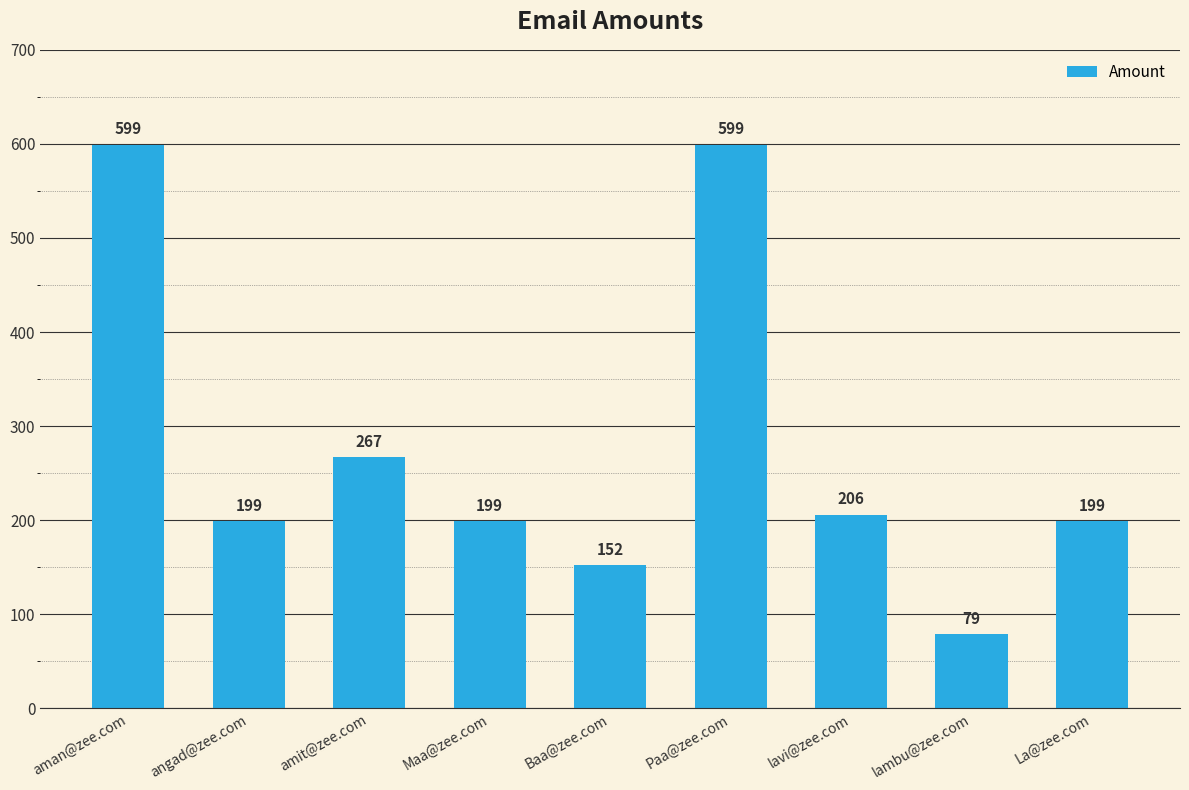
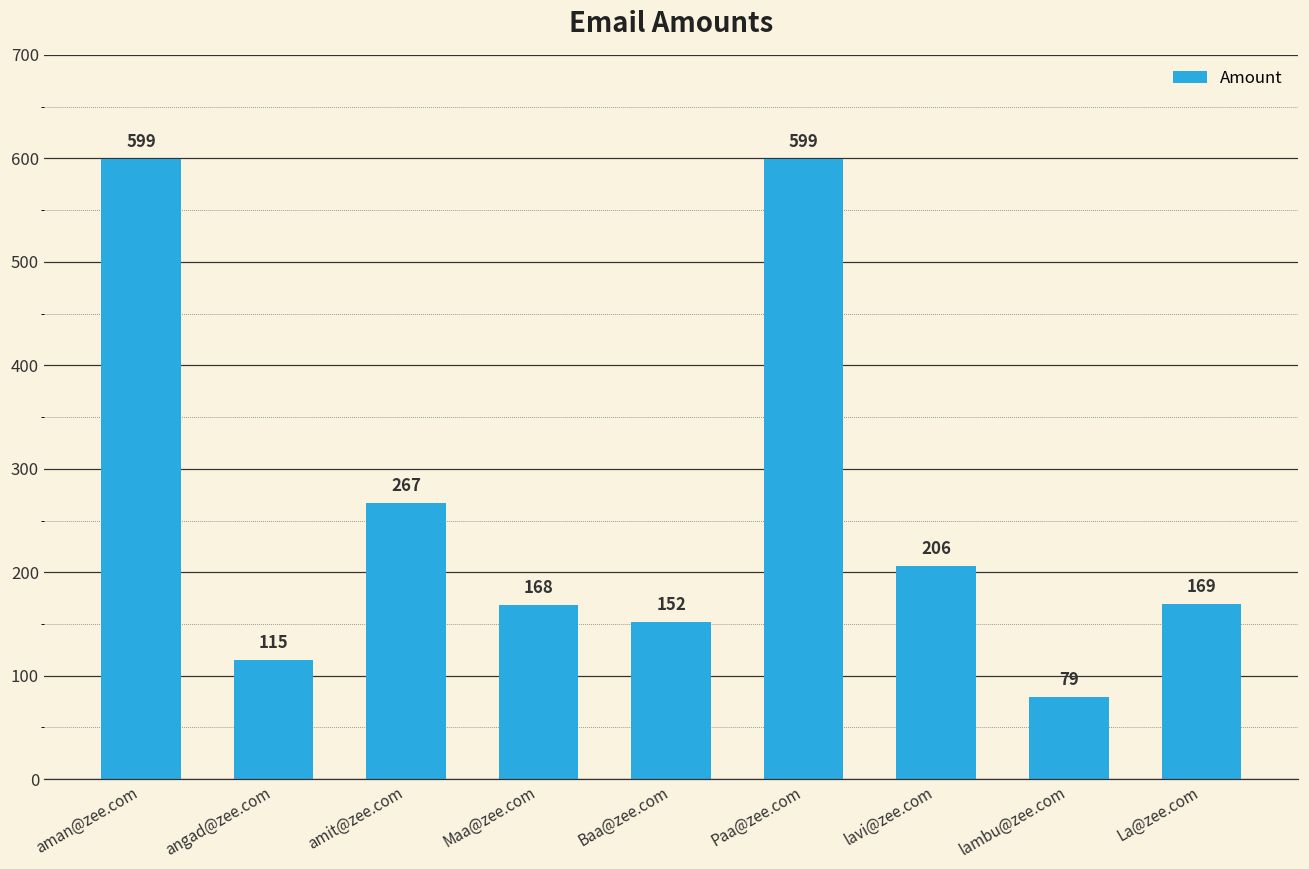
  {
    "aman@zee.com": 599,
-   "angad@zee.com": 199,
+   "angad@zee.com": 115,
    "amit@zee.com": 267,
-   "Maa@zee.com": 199,
+   "Maa@zee.com": 168,
    "Baa@zee.com": 152,
    "Paa@zee.com": 599,
    "lavi@zee.com": 206,
    "lambu@zee.com": 79,
-   "La@zee.com": 199
+   "La@zee.com": 169
  }
